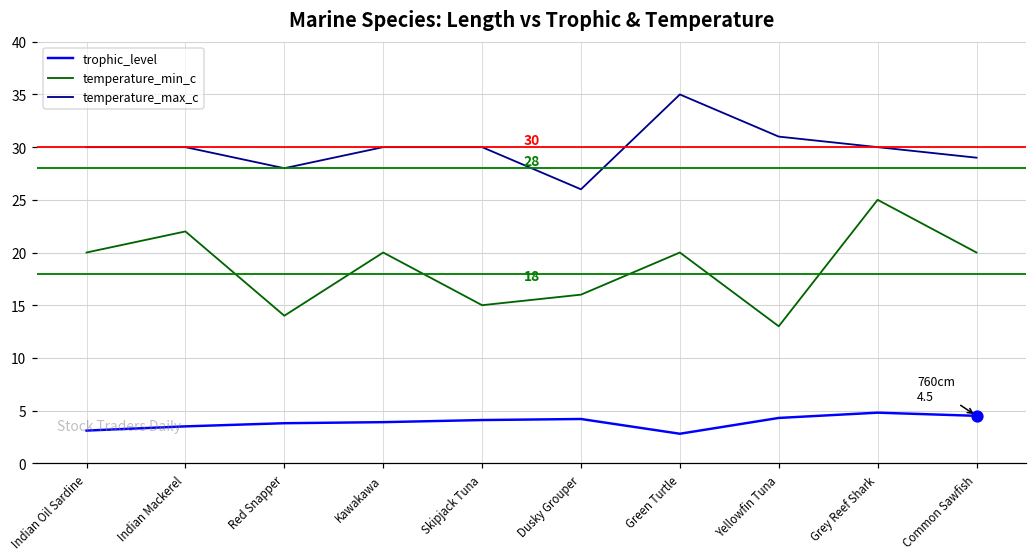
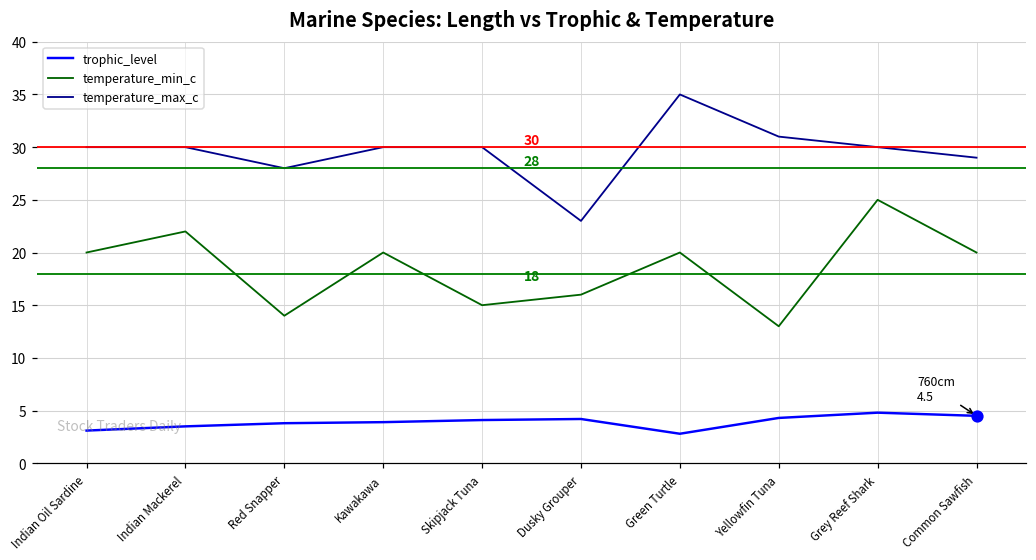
  {
    "temperature_min_c": {
      "Indian Oil Sardine": 20,
      "Indian Mackerel": 22,
      "Red Snapper": 14,
      "Kawakawa": 20,
      "Skipjack Tuna": 15,
      "Dusky Grouper": 16,
      "Green Turtle": 20,
      "Yellowfin Tuna": 13,
      "Grey Reef Shark": 25,
      "Common Sawfish": 20
    },
    "temperature_max_c": {
      "Indian Oil Sardine": 30,
      "Indian Mackerel": 30,
      "Red Snapper": 28,
      "Kawakawa": 30,
      "Skipjack Tuna": 30,
-     "Dusky Grouper": 26,
+     "Dusky Grouper": 23,
      "Green Turtle": 35,
      "Yellowfin Tuna": 31,
      "Grey Reef Shark": 30,
      "Common Sawfish": 29
    }
  }
